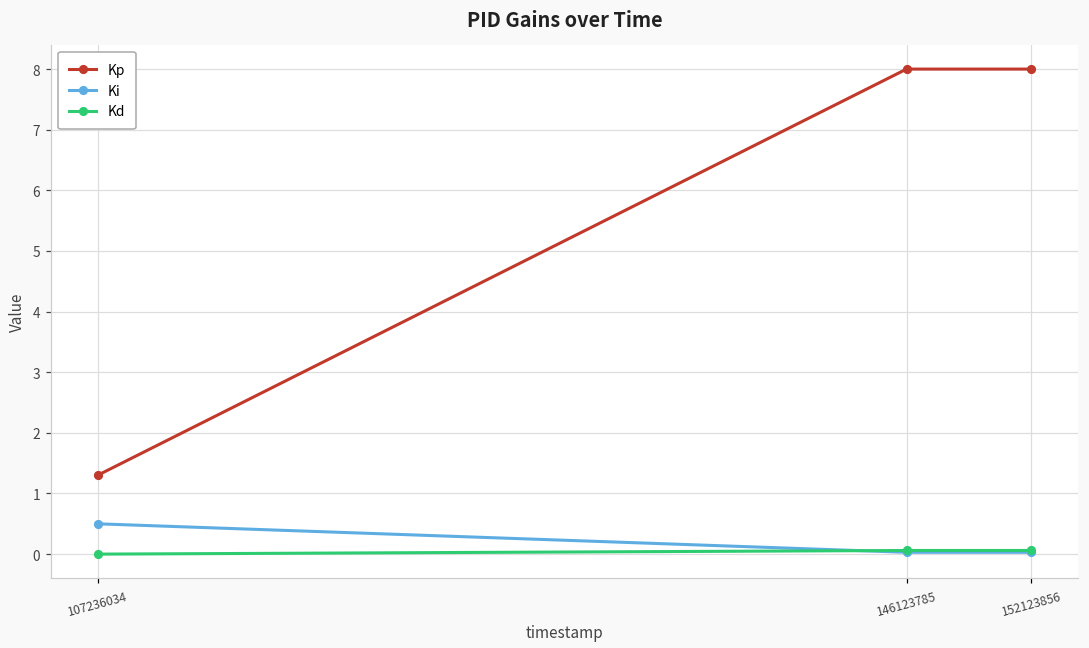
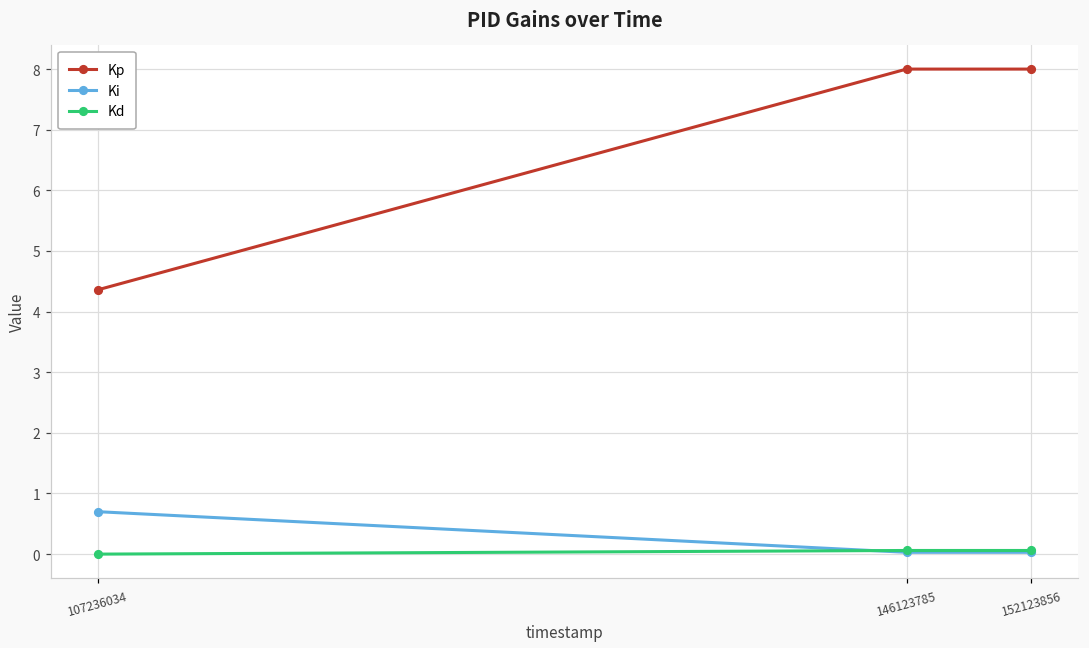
  {
    "Kp": {
-     "107236034": 1.3,
+     "107236034": 4.4,
      "146123785": 8.0,
      "152123856": 8.0
    },
    "Ki": {
-     "107236034": 0.5
+     "107236034": 0.7
    },
    "Kd": {
      "107236034": 0.0
    }
  }
